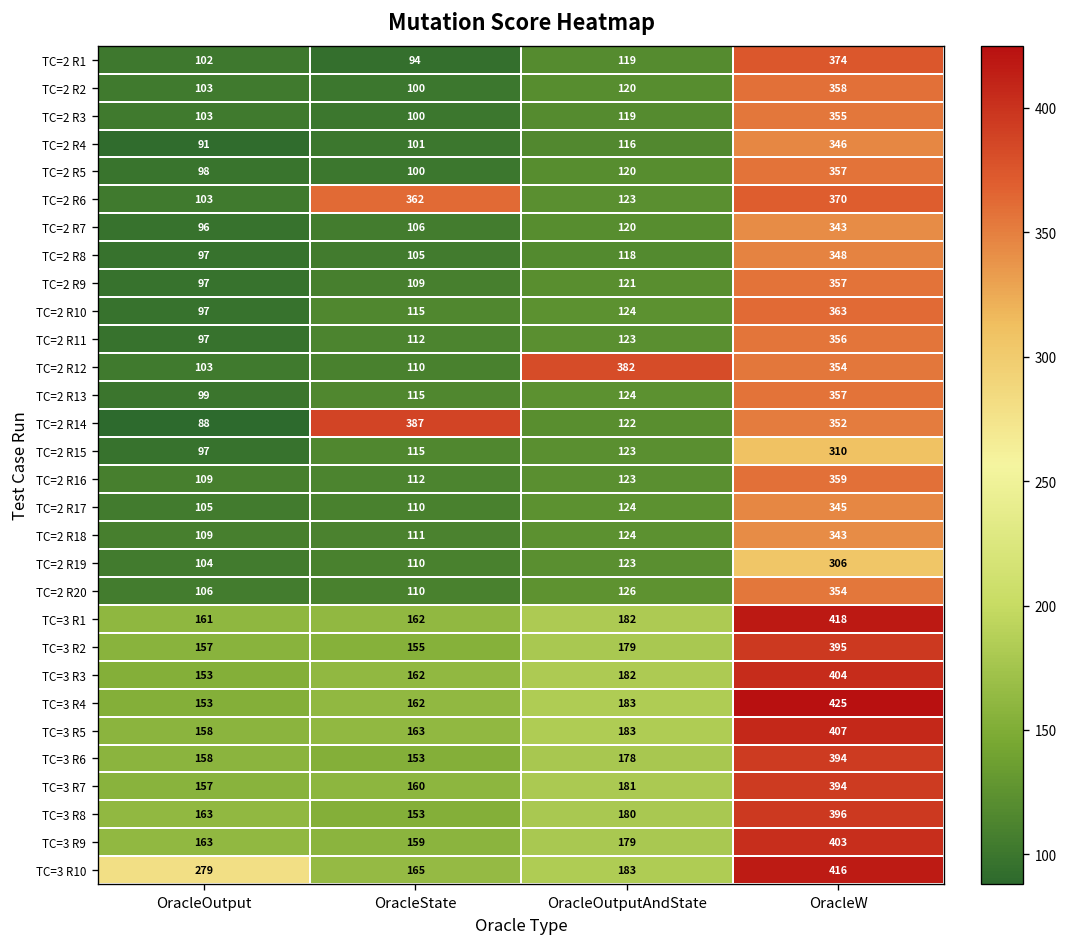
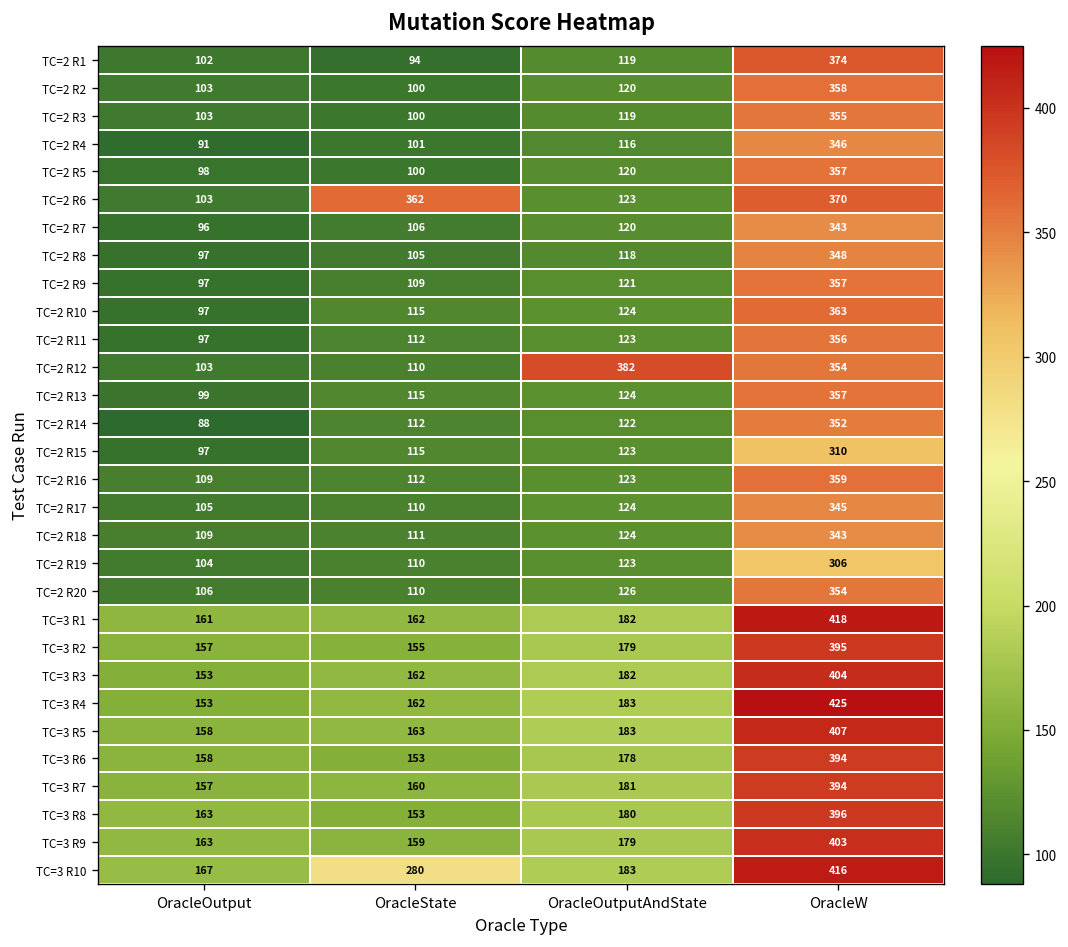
  {
    "TC=2 R1": {
      "OracleOutput": 102,
      "OracleState": 94,
      "OracleOutputAndState": 119,
      "OracleW": 374
    },
    "TC=2 R2": {
      "OracleOutput": 103,
      "OracleState": 100,
      "OracleOutputAndState": 120,
      "OracleW": 358
    },
    "TC=2 R3": {
      "OracleOutput": 103,
      "OracleState": 100,
      "OracleOutputAndState": 119,
      "OracleW": 355
    },
    "TC=2 R4": {
      "OracleOutput": 91,
      "OracleState": 101,
      "OracleOutputAndState": 116,
      "OracleW": 346
    },
    "TC=2 R5": {
      "OracleOutput": 98,
      "OracleState": 100,
      "OracleOutputAndState": 120,
      "OracleW": 357
    },
    "TC=2 R6": {
      "OracleOutput": 103,
      "OracleState": 362,
      "OracleOutputAndState": 123,
      "OracleW": 370
    },
    "TC=2 R7": {
      "OracleOutput": 96,
      "OracleState": 106,
      "OracleOutputAndState": 120,
      "OracleW": 343
    },
    "TC=2 R8": {
      "OracleOutput": 97,
      "OracleState": 105,
      "OracleOutputAndState": 118,
      "OracleW": 348
    },
    "TC=2 R9": {
      "OracleOutput": 97,
      "OracleState": 109,
      "OracleOutputAndState": 121,
      "OracleW": 357
    },
    "TC=2 R10": {
      "OracleOutput": 97,
      "OracleState": 115,
      "OracleOutputAndState": 124,
      "OracleW": 363
    },
    "TC=2 R11": {
      "OracleOutput": 97,
      "OracleState": 112,
      "OracleOutputAndState": 123,
      "OracleW": 356
    },
    "TC=2 R12": {
      "OracleOutput": 103,
      "OracleState": 110,
      "OracleOutputAndState": 382,
      "OracleW": 354
    },
    "TC=2 R13": {
      "OracleOutput": 99,
      "OracleState": 115,
      "OracleOutputAndState": 124,
      "OracleW": 357
    },
    "TC=2 R14": {
      "OracleOutput": 88,
-     "OracleState": 387,
+     "OracleState": 112,
      "OracleOutputAndState": 122,
      "OracleW": 352
    },
    "TC=2 R15": {
      "OracleOutput": 97,
      "OracleState": 115,
      "OracleOutputAndState": 123,
      "OracleW": 310
    },
    "TC=2 R16": {
      "OracleOutput": 109,
      "OracleState": 112,
      "OracleOutputAndState": 123,
      "OracleW": 359
    },
    "TC=2 R17": {
      "OracleOutput": 105,
      "OracleState": 110,
      "OracleOutputAndState": 124,
      "OracleW": 345
    },
    "TC=2 R18": {
      "OracleOutput": 109,
      "OracleState": 111,
      "OracleOutputAndState": 124,
      "OracleW": 343
    },
    "TC=2 R19": {
      "OracleOutput": 104,
      "OracleState": 110,
      "OracleOutputAndState": 123,
      "OracleW": 306
    },
    "TC=2 R20": {
      "OracleOutput": 106,
      "OracleState": 110,
      "OracleOutputAndState": 126,
      "OracleW": 354
    },
    "TC=3 R1": {
      "OracleOutput": 161,
      "OracleState": 162,
      "OracleOutputAndState": 182,
      "OracleW": 418
    },
    "TC=3 R2": {
      "OracleOutput": 157,
      "OracleState": 155,
      "OracleOutputAndState": 179,
      "OracleW": 395
    },
    "TC=3 R3": {
      "OracleOutput": 153,
      "OracleState": 162,
      "OracleOutputAndState": 182,
      "OracleW": 404
    },
    "TC=3 R4": {
      "OracleOutput": 153,
      "OracleState": 162,
      "OracleOutputAndState": 183,
      "OracleW": 425
    },
    "TC=3 R5": {
      "OracleOutput": 158,
      "OracleState": 163,
      "OracleOutputAndState": 183,
      "OracleW": 407
    },
    "TC=3 R6": {
      "OracleOutput": 158,
      "OracleState": 153,
      "OracleOutputAndState": 178,
      "OracleW": 394
    },
    "TC=3 R7": {
      "OracleOutput": 157,
      "OracleState": 160,
      "OracleOutputAndState": 181,
      "OracleW": 394
    },
    "TC=3 R8": {
      "OracleOutput": 163,
      "OracleState": 153,
      "OracleOutputAndState": 180,
      "OracleW": 396
    },
    "TC=3 R9": {
      "OracleOutput": 163,
      "OracleState": 159,
      "OracleOutputAndState": 179,
      "OracleW": 403
    },
    "TC=3 R10": {
-     "OracleOutput": 279,
-     "OracleState": 165,
+     "OracleOutput": 167,
+     "OracleState": 280,
      "OracleOutputAndState": 183,
      "OracleW": 416
    }
  }
